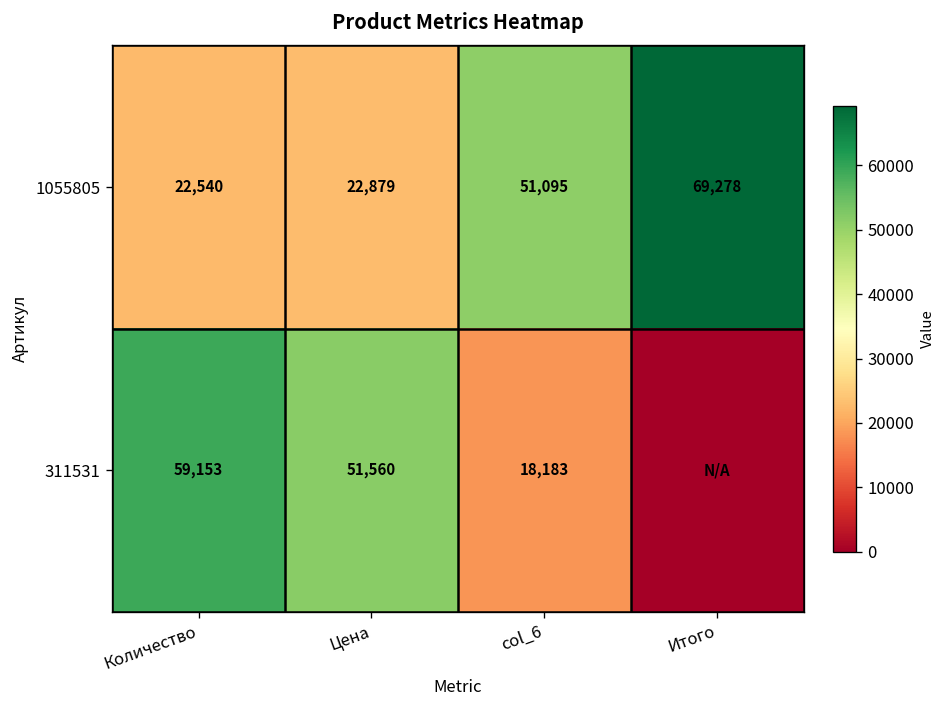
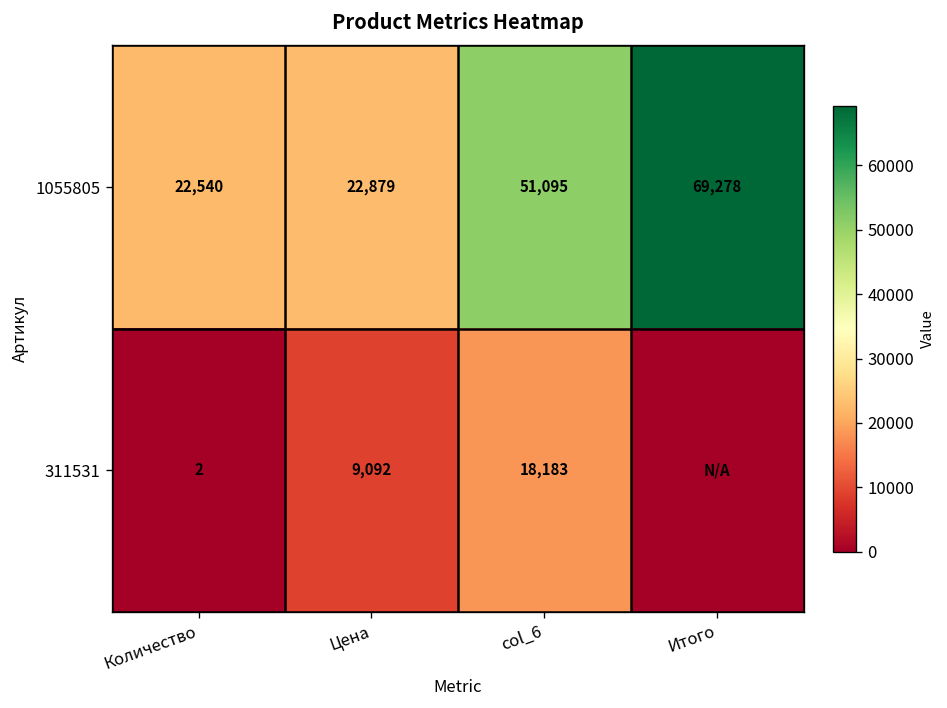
  {
    "1055805": {
      "Количество": "22,540",
      "Цена": "22,879",
      "col_6": "51,095",
      "Итого": "69,278"
    },
    "311531": {
-     "Количество": "59,153",
-     "Цена": "51,560",
+     "Количество": "2",
+     "Цена": "9,092",
      "col_6": "18,183"
    }
  }
